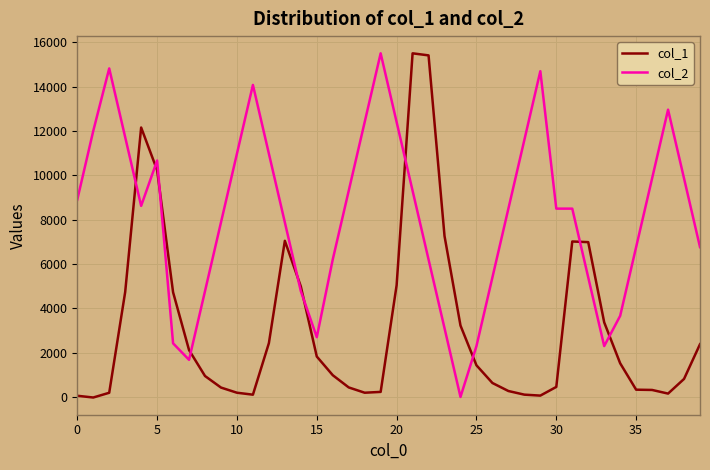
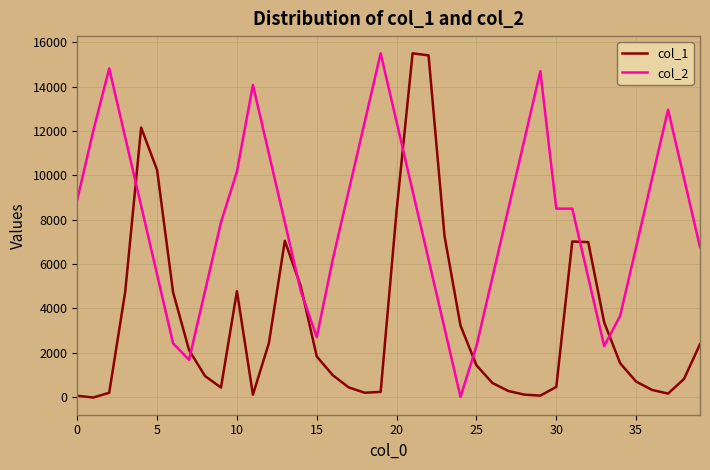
  {
    "col_1": {
      "0": 100,
      "5": 10200,
-     "10": 200,
+     "10": 4800,
      "15": 1800,
-     "20": 5000,
+     "20": 8400,
      "25": 1400,
      "30": 500,
-     "35": 300
+     "35": 700
    },
    "col_2": {
      "0": 8900,
-     "5": 10700,
-     "10": 11000,
+     "5": 5500,
+     "10": 10200,
      "15": 2700,
      "20": 12400,
      "25": 2300,
      "30": 8500,
      "35": 6800
    }
  }
